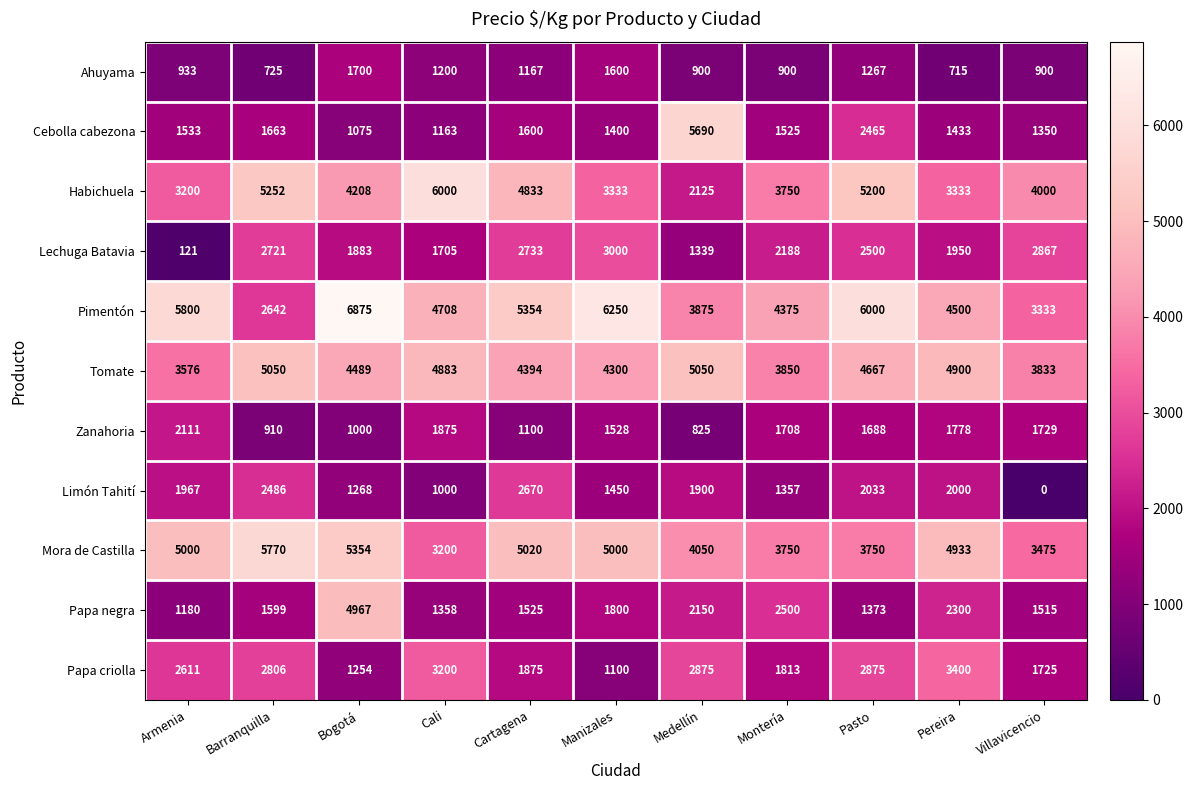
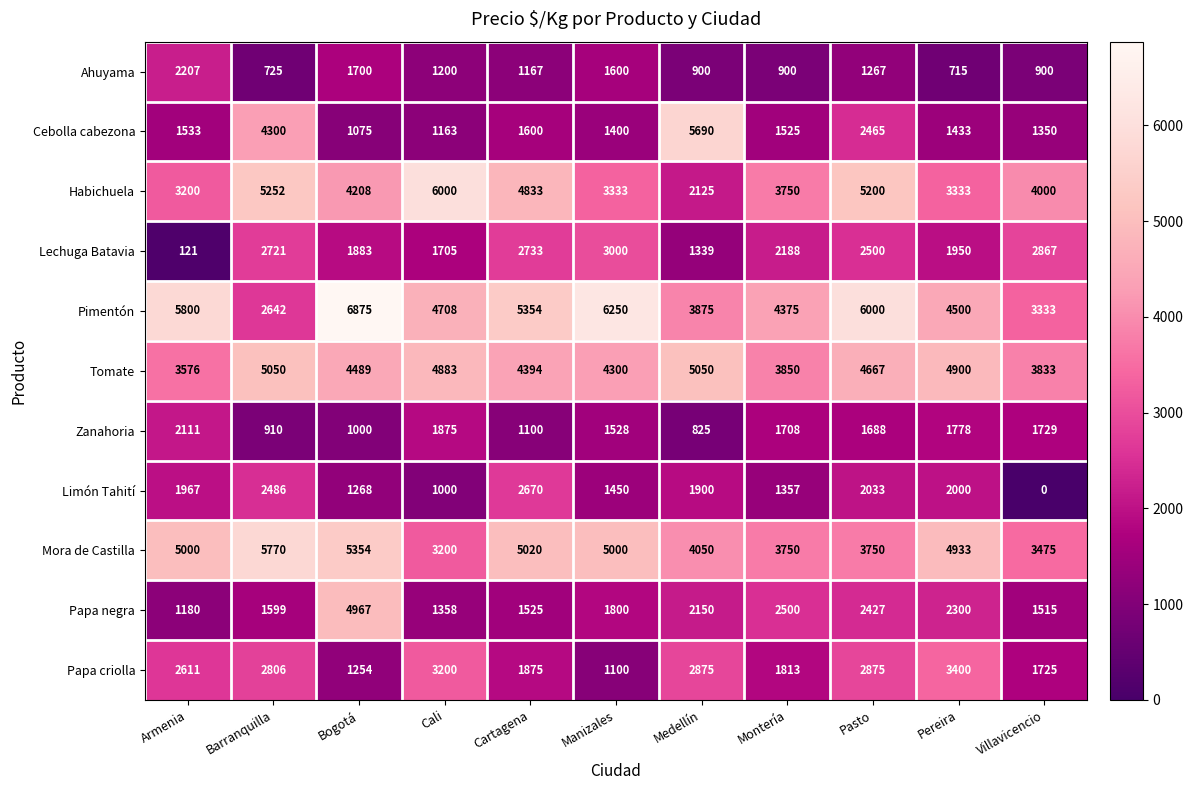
  {
    "Ahuyama": {
-     "Armenia": 933,
+     "Armenia": 2207,
      "Barranquilla": 725,
      "Bogotá": 1700,
      "Cali": 1200,
      "Cartagena": 1167,
      "Manizales": 1600,
      "Medellín": 900,
      "Montería": 900,
      "Pasto": 1267,
      "Pereira": 715,
      "Villavicencio": 900
    },
    "Cebolla cabezona": {
      "Armenia": 1533,
-     "Barranquilla": 1663,
+     "Barranquilla": 4300,
      "Bogotá": 1075,
      "Cali": 1163,
      "Cartagena": 1600,
      "Manizales": 1400,
      "Medellín": 5690,
      "Montería": 1525,
      "Pasto": 2465,
      "Pereira": 1433,
      "Villavicencio": 1350
    },
    "Habichuela": {
      "Armenia": 3200,
      "Barranquilla": 5252,
      "Bogotá": 4208,
      "Cali": 6000,
      "Cartagena": 4833,
      "Manizales": 3333,
      "Medellín": 2125,
      "Montería": 3750,
      "Pasto": 5200,
      "Pereira": 3333,
      "Villavicencio": 4000
    },
    "Lechuga Batavia": {
      "Armenia": 121,
      "Barranquilla": 2721,
      "Bogotá": 1883,
      "Cali": 1705,
      "Cartagena": 2733,
      "Manizales": 3000,
      "Medellín": 1339,
      "Montería": 2188,
      "Pasto": 2500,
      "Pereira": 1950,
      "Villavicencio": 2867
    },
    "Pimentón": {
      "Armenia": 5800,
      "Barranquilla": 2642,
      "Bogotá": 6875,
      "Cali": 4708,
      "Cartagena": 5354,
      "Manizales": 6250,
      "Medellín": 3875,
      "Montería": 4375,
      "Pasto": 6000,
      "Pereira": 4500,
      "Villavicencio": 3333
    },
    "Tomate": {
      "Armenia": 3576,
      "Barranquilla": 5050,
      "Bogotá": 4489,
      "Cali": 4883,
      "Cartagena": 4394,
      "Manizales": 4300,
      "Medellín": 5050,
      "Montería": 3850,
      "Pasto": 4667,
      "Pereira": 4900,
      "Villavicencio": 3833
    },
    "Zanahoria": {
      "Armenia": 2111,
      "Barranquilla": 910,
      "Bogotá": 1000,
      "Cali": 1875,
      "Cartagena": 1100,
      "Manizales": 1528,
      "Medellín": 825,
      "Montería": 1708,
      "Pasto": 1688,
      "Pereira": 1778,
      "Villavicencio": 1729
    },
    "Limón Tahití": {
      "Armenia": 1967,
      "Barranquilla": 2486,
      "Bogotá": 1268,
      "Cali": 1000,
      "Cartagena": 2670,
      "Manizales": 1450,
      "Medellín": 1900,
      "Montería": 1357,
      "Pasto": 2033,
      "Pereira": 2000,
      "Villavicencio": 0
    },
    "Mora de Castilla": {
      "Armenia": 5000,
      "Barranquilla": 5770,
      "Bogotá": 5354,
      "Cali": 3200,
      "Cartagena": 5020,
      "Manizales": 5000,
      "Medellín": 4050,
      "Montería": 3750,
      "Pasto": 3750,
      "Pereira": 4933,
      "Villavicencio": 3475
    },
    "Papa negra": {
      "Armenia": 1180,
      "Barranquilla": 1599,
      "Bogotá": 4967,
      "Cali": 1358,
      "Cartagena": 1525,
      "Manizales": 1800,
      "Medellín": 2150,
      "Montería": 2500,
-     "Pasto": 1373,
+     "Pasto": 2427,
      "Pereira": 2300,
      "Villavicencio": 1515
    },
    "Papa criolla": {
      "Armenia": 2611,
      "Barranquilla": 2806,
      "Bogotá": 1254,
      "Cali": 3200,
      "Cartagena": 1875,
      "Manizales": 1100,
      "Medellín": 2875,
      "Montería": 1813,
      "Pasto": 2875,
      "Pereira": 3400,
      "Villavicencio": 1725
    }
  }
